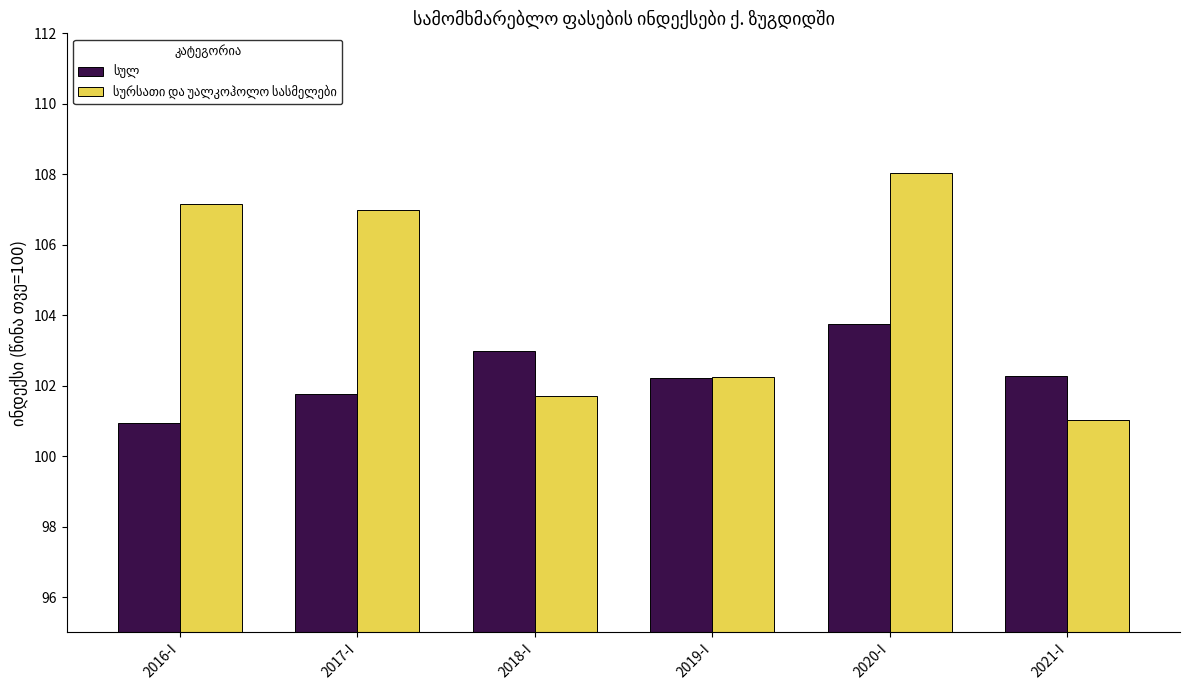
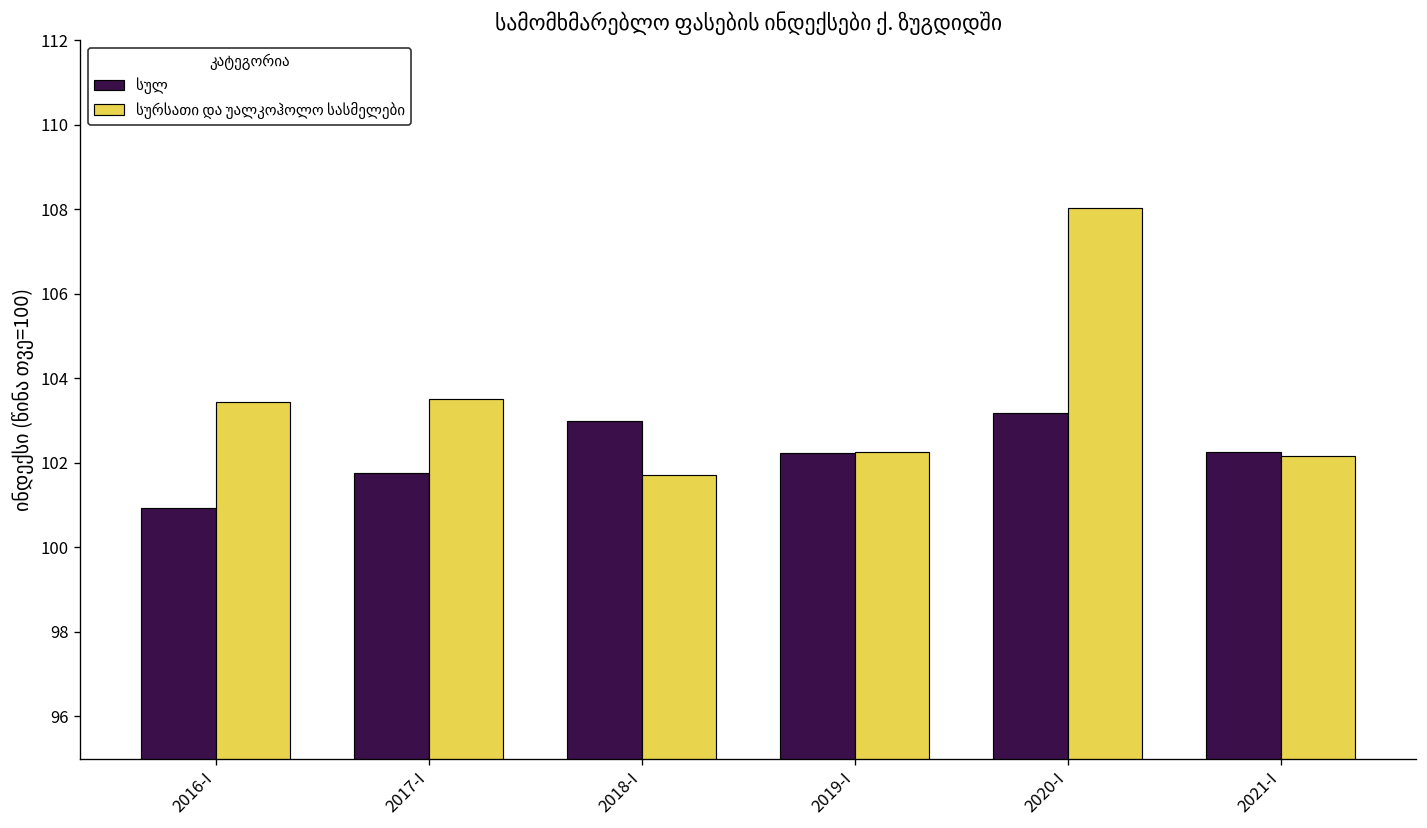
  {
    "სულ": {
      "2016-I": 100.9,
      "2017-I": 101.8,
      "2018-I": 103.0,
      "2019-I": 102.2,
-     "2020-I": 103.8,
+     "2020-I": 103.2,
      "2021-I": 102.3
    },
    "სურსათი და უალკოჰოლო სასმელები": {
-     "2016-I": 107.2,
-     "2017-I": 107.0,
+     "2016-I": 103.4,
+     "2017-I": 103.5,
      "2018-I": 101.7,
      "2019-I": 102.3,
      "2020-I": 108.0,
-     "2021-I": 101.0
+     "2021-I": 102.2
    }
  }
